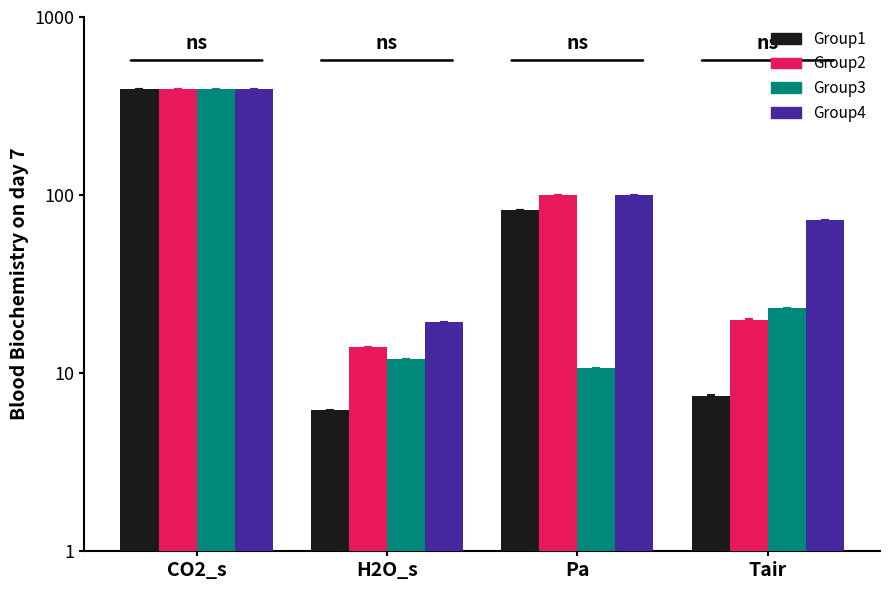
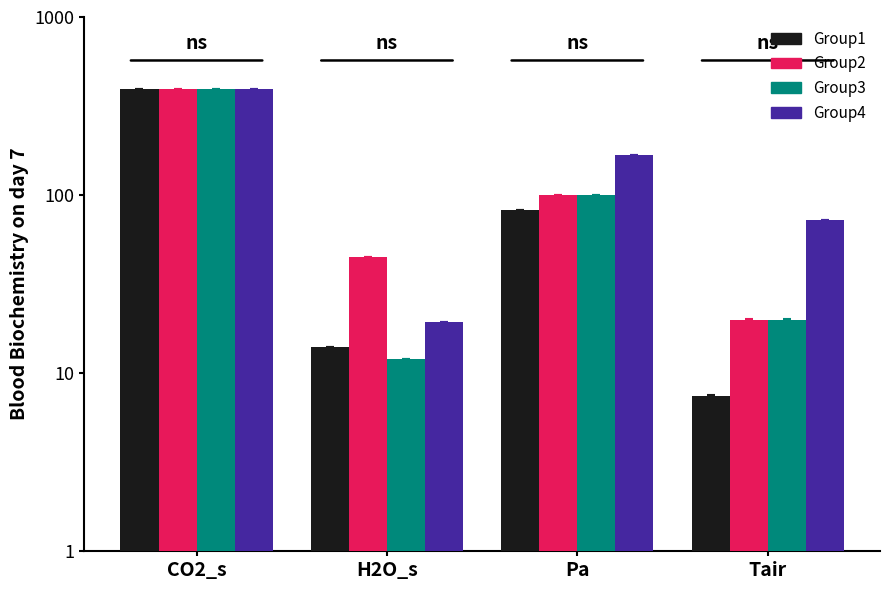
  {
    "Group1": {
      "CO2_s": 390,
-     "H2O_s": 6.2,
+     "H2O_s": 14,
      "Pa": 80,
      "Tair": 7.5
    },
    "Group2": {
      "CO2_s": 390,
-     "H2O_s": 14,
+     "H2O_s": 45,
      "Pa": 100,
      "Tair": 20
    },
    "Group3": {
      "CO2_s": 390,
      "H2O_s": 12,
-     "Pa": 11,
-     "Tair": 23
+     "Pa": 100,
+     "Tair": 20
    },
    "Group4": {
      "CO2_s": 390,
      "H2O_s": 19,
-     "Pa": 100,
+     "Pa": 170,
      "Tair": 73
    }
  }
